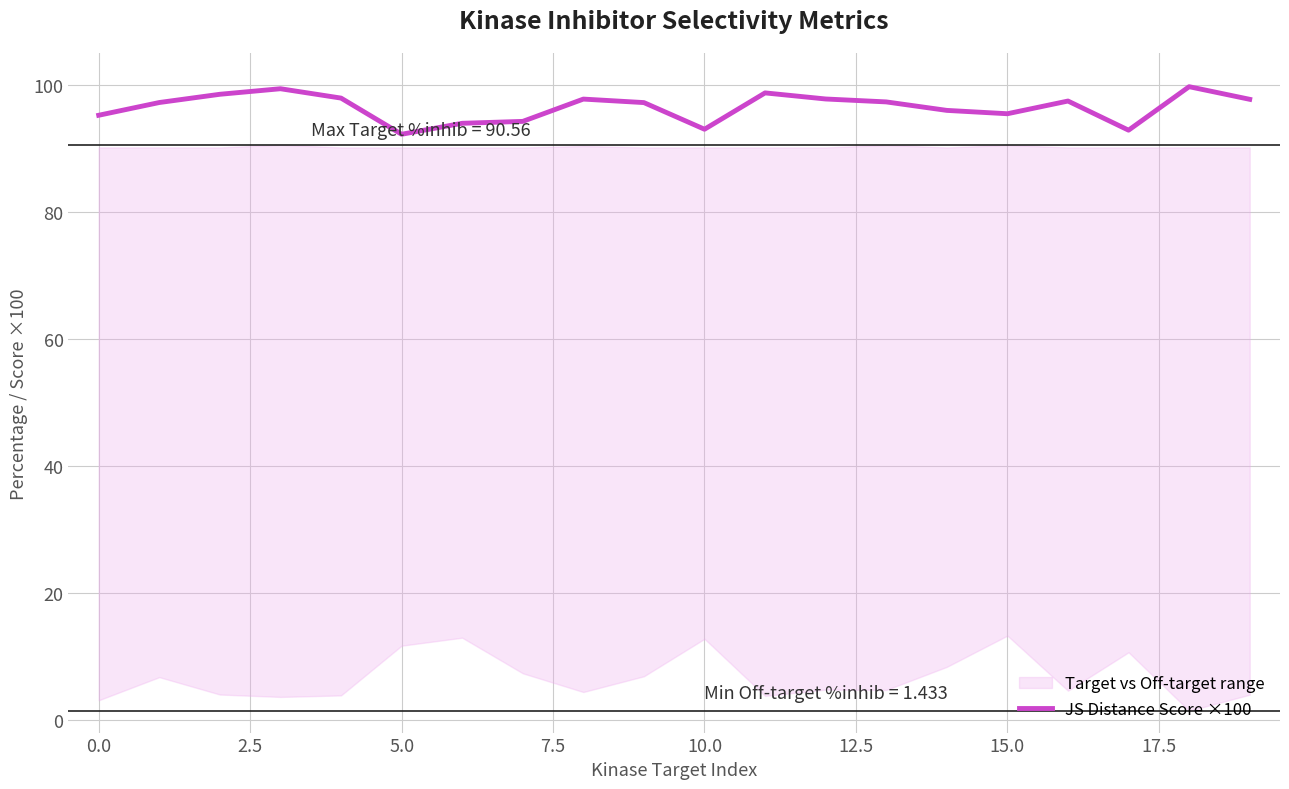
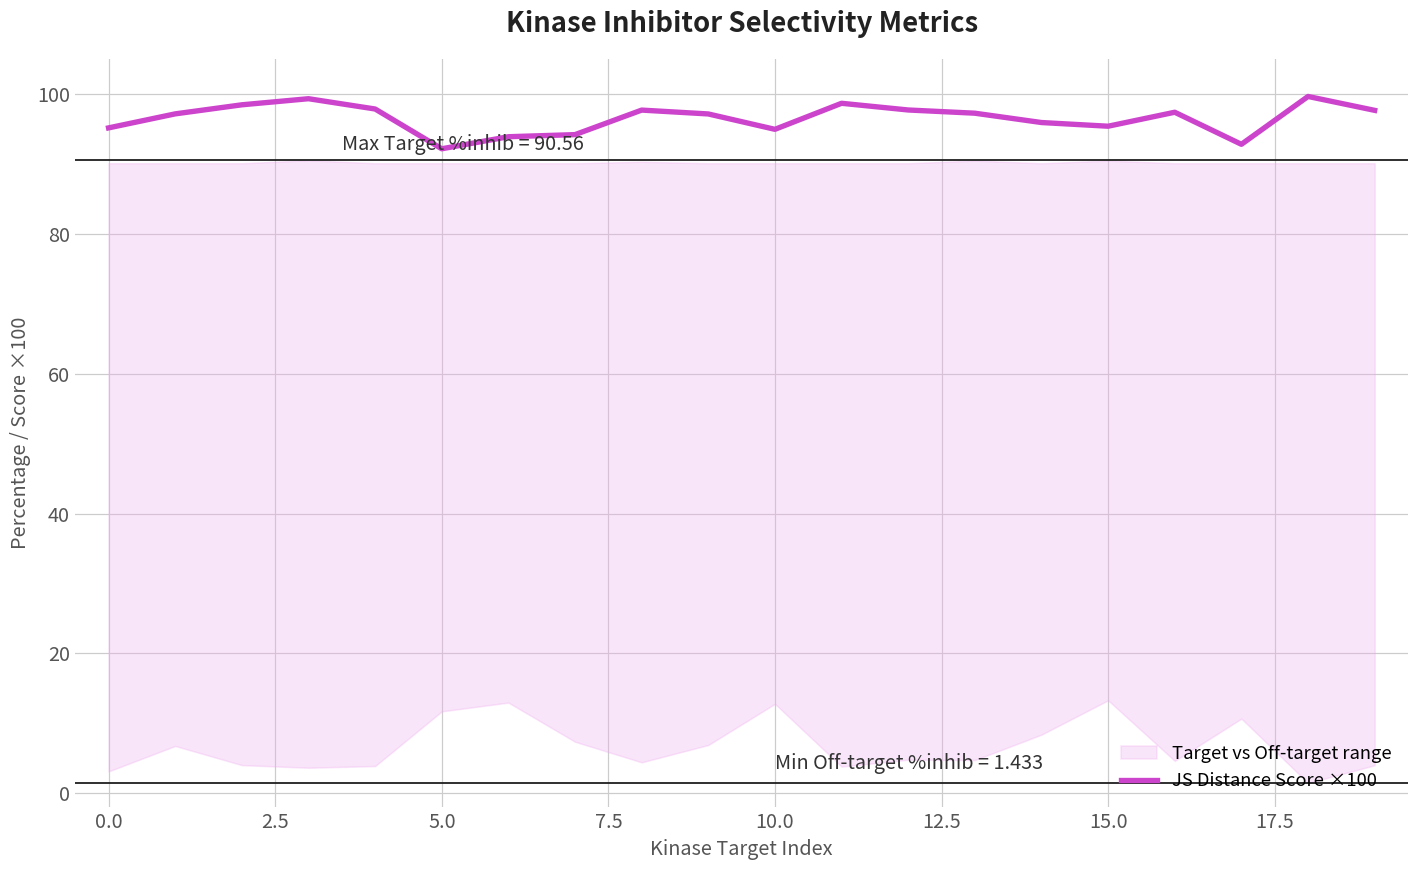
  {
    "JS Distance Score ×100": {
      "0.0": 95,
-     "10.0": 93,
+     "10.0": 95,
      "15.0": 95
    }
  }
